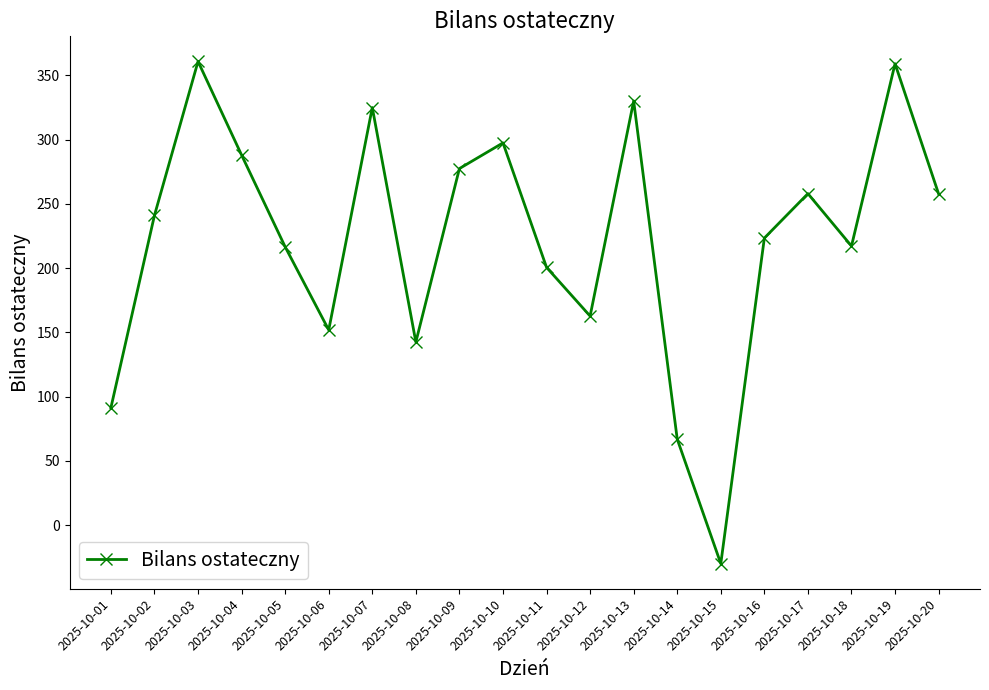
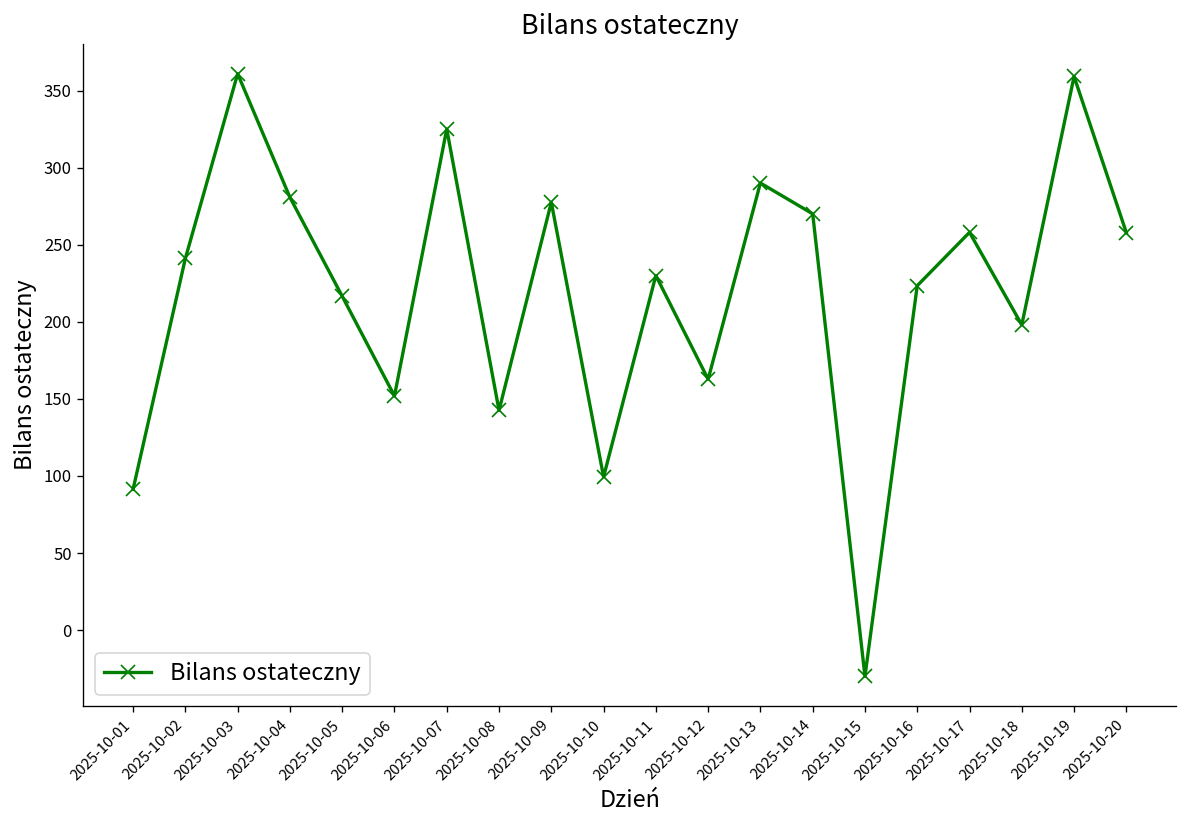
  {
    "2025-10-01": 91,
    "2025-10-02": 241,
    "2025-10-03": 361,
-   "2025-10-04": 288,
+   "2025-10-04": 281,
    "2025-10-05": 217,
    "2025-10-06": 152,
    "2025-10-07": 325,
    "2025-10-08": 143,
    "2025-10-09": 278,
-   "2025-10-10": 298,
-   "2025-10-11": 201,
+   "2025-10-10": 99,
+   "2025-10-11": 230,
    "2025-10-12": 163,
-   "2025-10-13": 330,
-   "2025-10-14": 67,
+   "2025-10-13": 290,
+   "2025-10-14": 270,
    "2025-10-15": -30,
    "2025-10-16": 223,
    "2025-10-17": 258,
-   "2025-10-18": 217,
+   "2025-10-18": 198,
    "2025-10-19": 359,
    "2025-10-20": 258
  }
